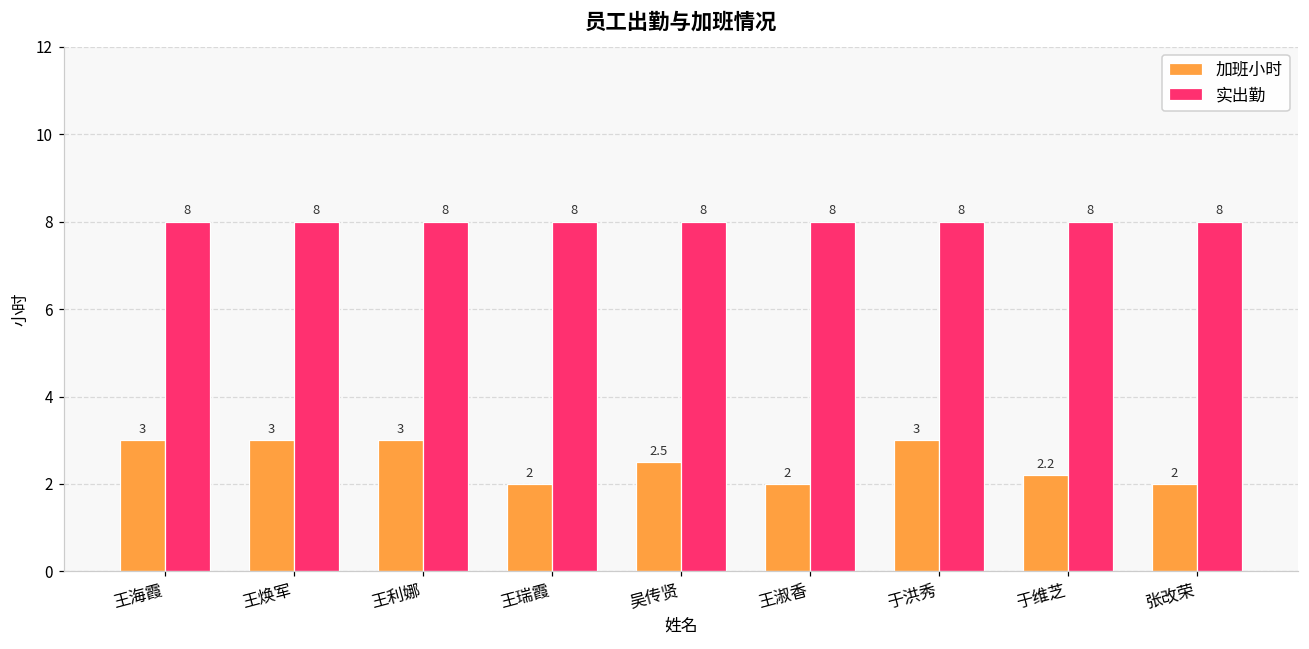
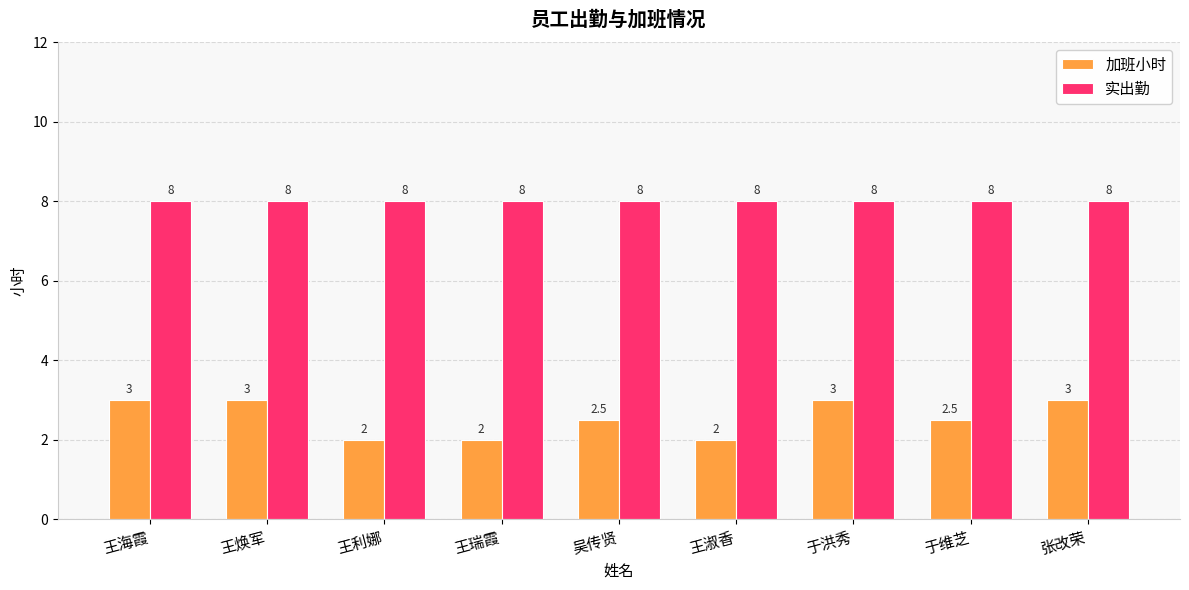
  {
    "加班小时": {
      "王海霞": 3,
      "王焕军": 3,
-     "王利娜": 3,
+     "王利娜": 2,
      "王瑞霞": 2,
      "吴传贤": 2.5,
      "王淑香": 2,
      "于洪秀": 3,
-     "于维芝": 2.2,
-     "张改荣": 2
+     "于维芝": 2.5,
+     "张改荣": 3
    },
    "实出勤": {
      "王海霞": 8,
      "王焕军": 8,
      "王利娜": 8,
      "王瑞霞": 8,
      "吴传贤": 8,
      "王淑香": 8,
      "于洪秀": 8,
      "于维芝": 8,
      "张改荣": 8
    }
  }
